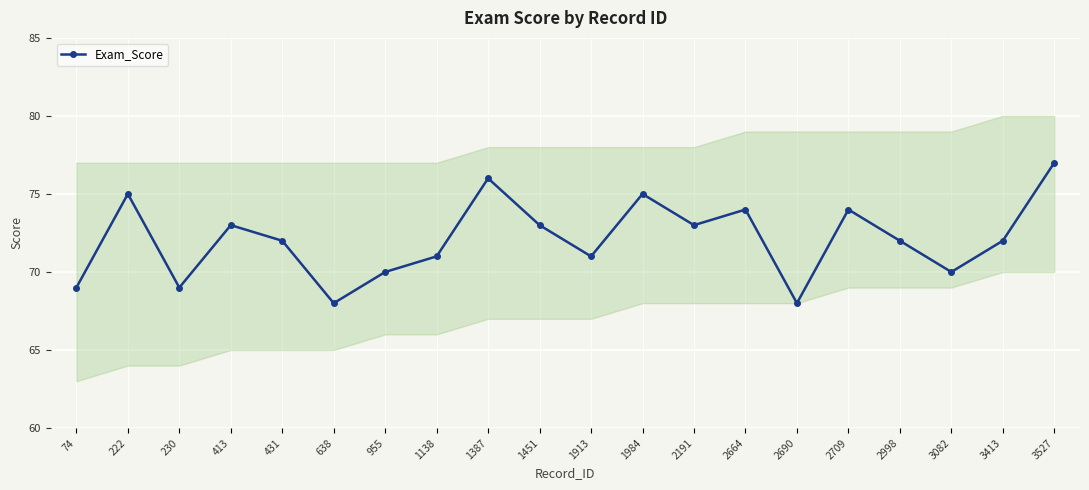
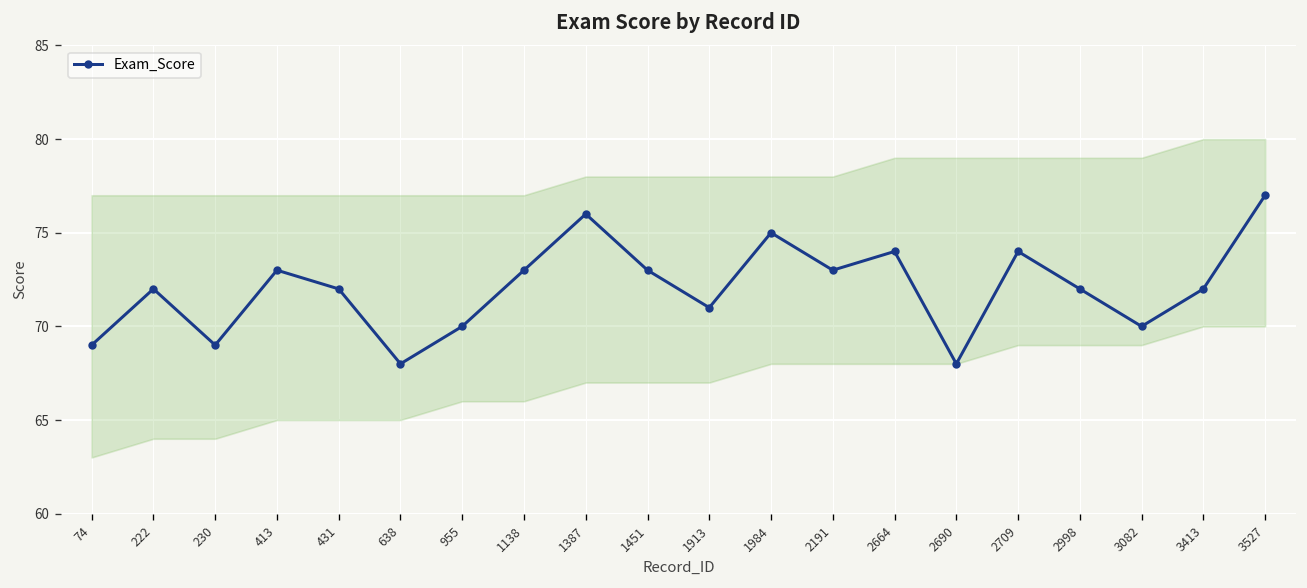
  {
    "Exam_Score": {
      "74": 69,
-     "222": 75,
+     "222": 72,
      "230": 69,
      "413": 73,
      "431": 72,
      "638": 68,
      "955": 70,
-     "1138": 71,
+     "1138": 73,
      "1387": 76,
      "1451": 73,
      "1913": 71,
      "1984": 75,
      "2191": 73,
      "2664": 74,
      "2690": 68,
      "2709": 74,
      "2998": 72,
      "3082": 70,
      "3413": 72,
      "3527": 77
    }
  }
